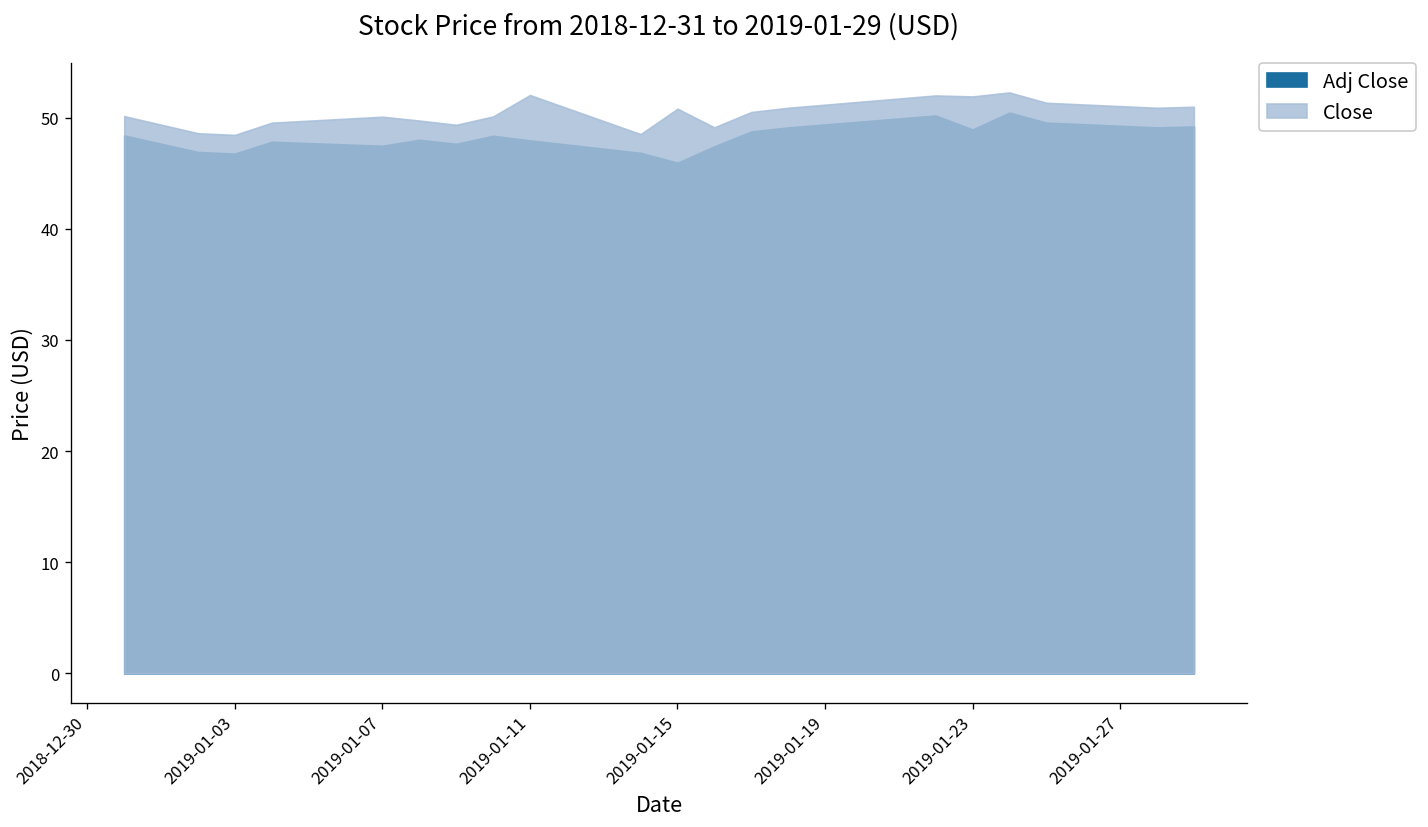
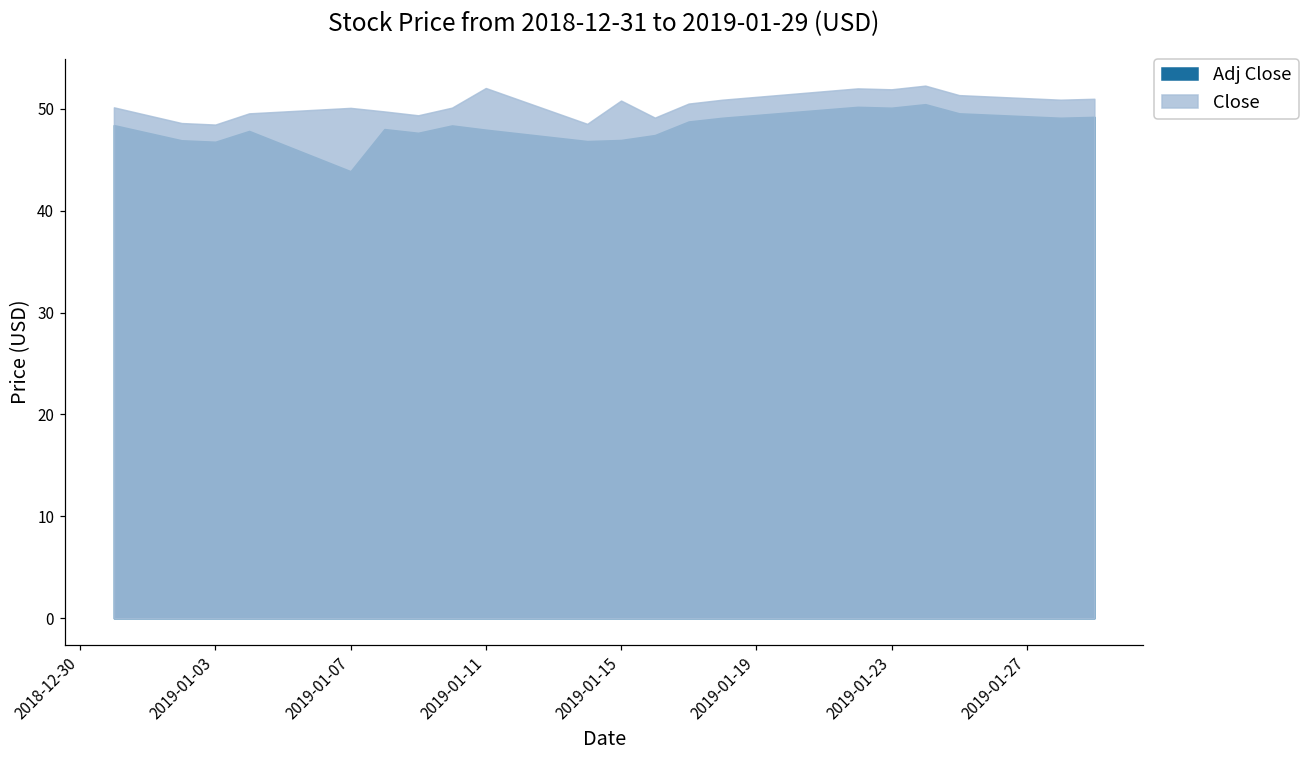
  {
    "Adj Close": {
      "2019-01-03": 47,
-     "2019-01-07": 47,
+     "2019-01-07": 44,
      "2019-01-11": 48,
-     "2019-01-15": 46,
-     "2019-01-23": 49
+     "2019-01-15": 47,
+     "2019-01-23": 50
    },
    "Close": {
      "2019-01-03": 48,
      "2019-01-07": 50,
      "2019-01-11": 52,
      "2019-01-15": 51,
      "2019-01-23": 52
    }
  }
